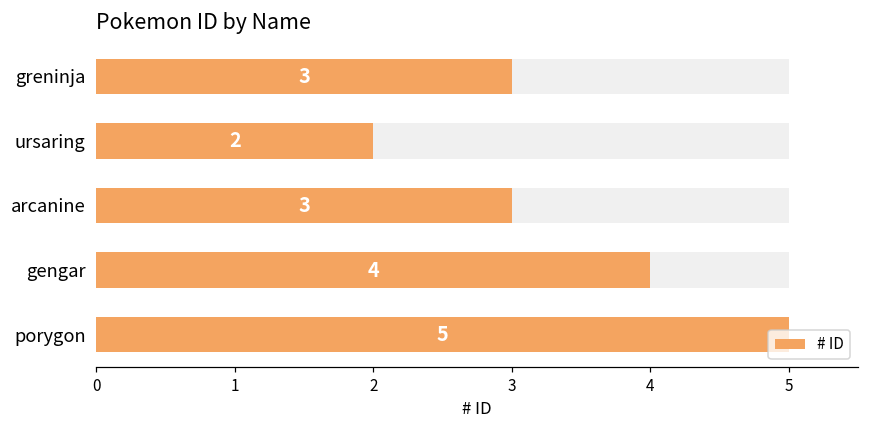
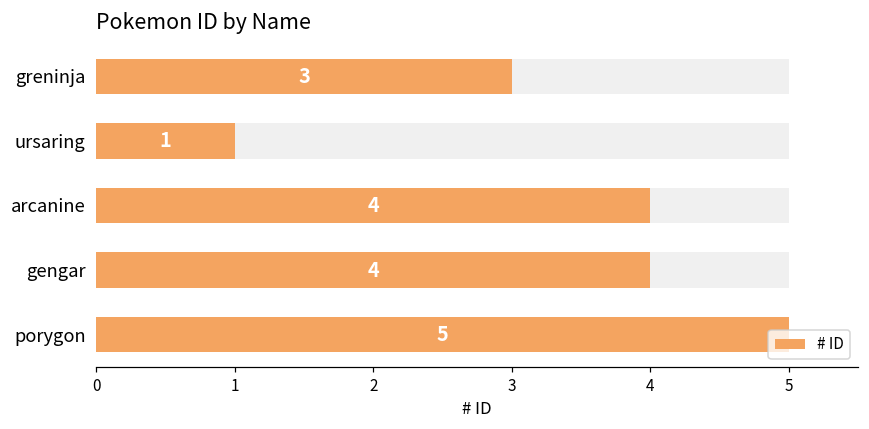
  {
    "# ID": {
-     "ursaring": 2,
-     "arcanine": 3
+     "ursaring": 1,
+     "arcanine": 4
    }
  }
